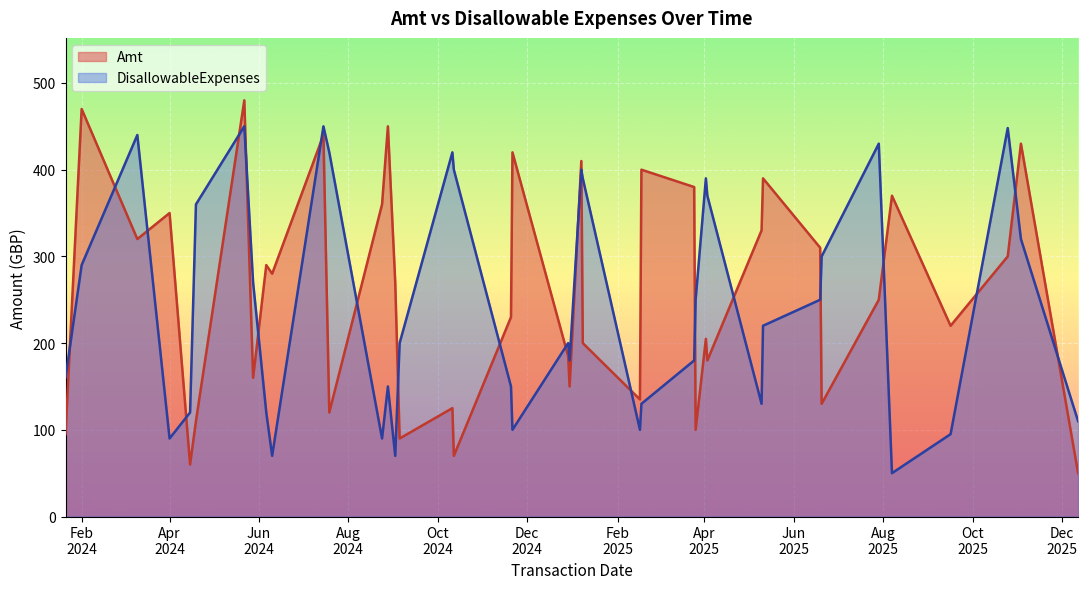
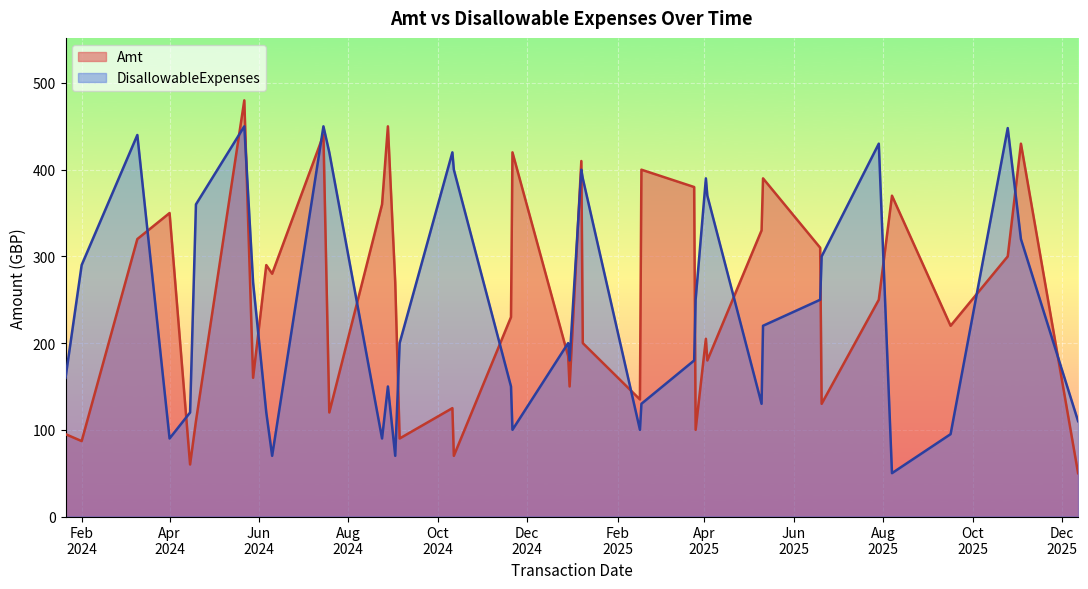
  {
    "Amt": {
-     "Feb 2024": 470,
+     "Feb 2024": 90,
      "Apr 2024": 350
    },
    "DisallowableExpenses": {
      "Feb 2024": 290,
      "Apr 2024": 90
    }
  }
